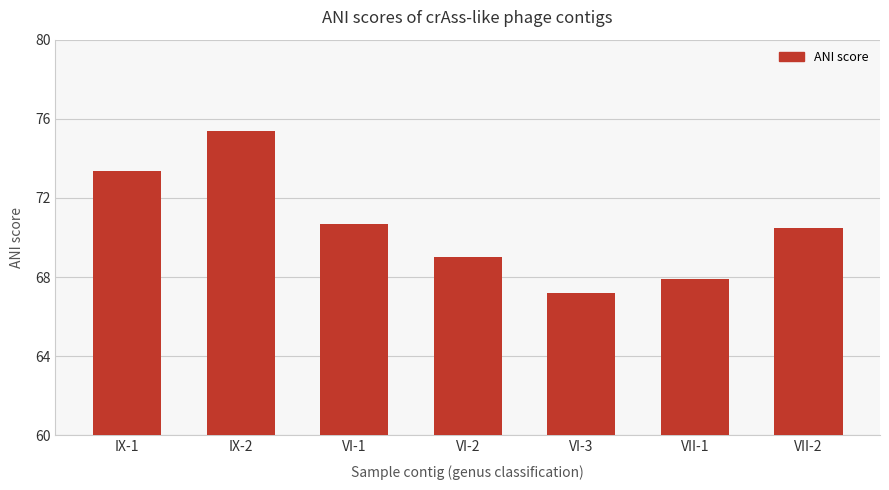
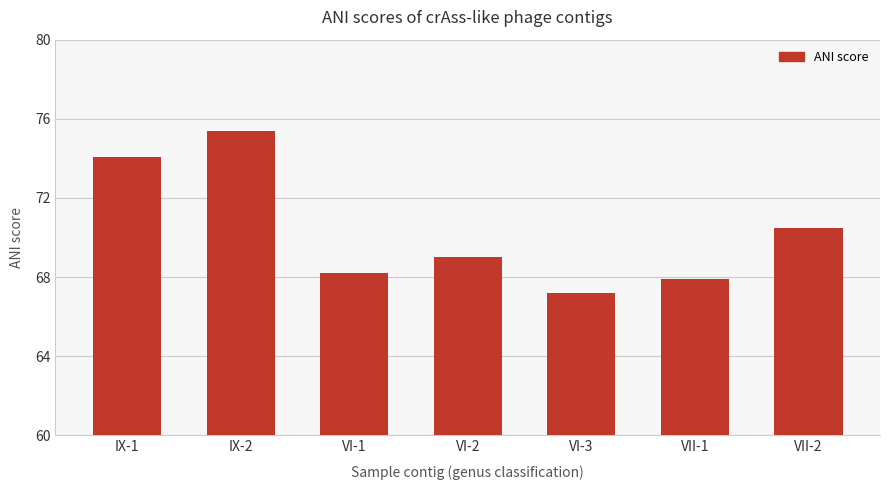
  {
-   "IX-1": 73.4,
+   "IX-1": 74.1,
    "IX-2": 75.4,
-   "VI-1": 70.7,
+   "VI-1": 68.2,
    "VI-2": 69.0,
    "VI-3": 67.2,
    "VII-1": 67.9,
    "VII-2": 70.5
  }
